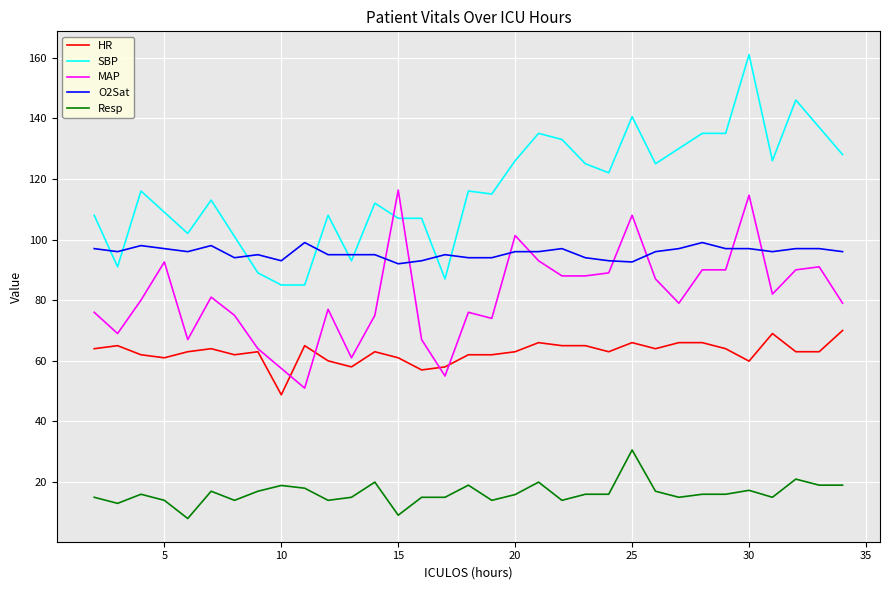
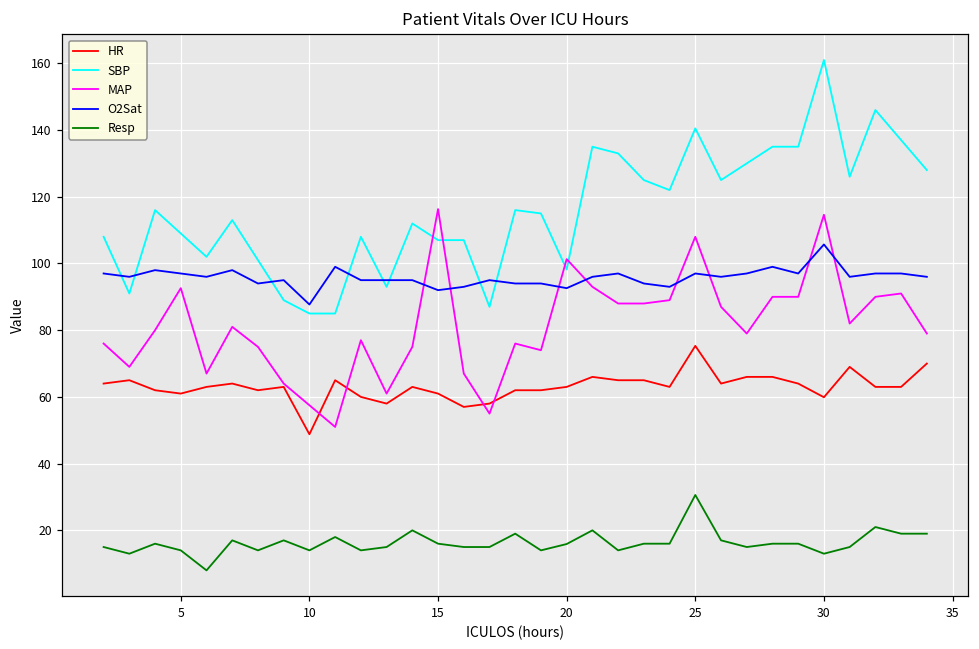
  {
    "HR": {
      "5": 61,
      "10": 49,
      "15": 61,
      "20": 63,
-     "25": 66,
+     "25": 75,
      "30": 60
    },
    "SBP": {
      "5": 109,
      "10": 85,
      "15": 107,
-     "20": 126,
+     "20": 98,
      "25": 141,
      "30": 161
    },
    "MAP": {
      "5": 93,
      "10": 58,
      "15": 116,
      "20": 101,
      "25": 108,
      "30": 115
    },
    "O2Sat": {
      "5": 97,
-     "10": 93,
+     "10": 88,
      "15": 92,
-     "20": 96,
-     "25": 93,
-     "30": 97
+     "20": 93,
+     "25": 97,
+     "30": 106
    },
    "Resp": {
      "5": 14,
-     "10": 19,
-     "15": 9,
+     "10": 14,
+     "15": 16,
      "20": 16,
      "25": 31,
-     "30": 17
+     "30": 13
    }
  }
